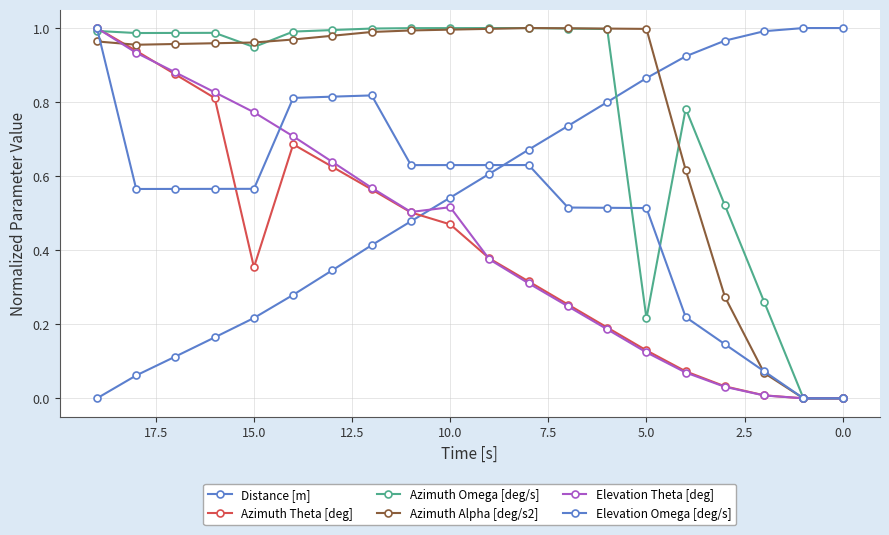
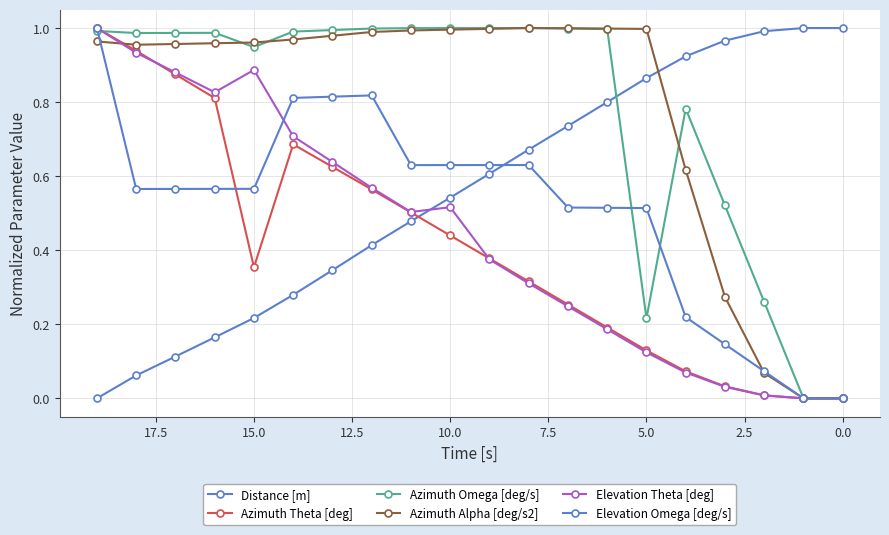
  {
    "Azimuth Theta [deg]": {
      "15.0": 0.35,
-     "10.0": 0.47
+     "10.0": 0.44
    },
    "Azimuth Omega [deg/s]": {
      "15.0": 0.95,
      "5.0": 0.22
    },
    "Azimuth Alpha [deg/s2]": {
      "15.0": 0.96,
      "5.0": 1.00
    },
    "Elevation Theta [deg]": {
-     "15.0": 0.77,
+     "15.0": 0.89,
      "10.0": 0.52
    }
  }
